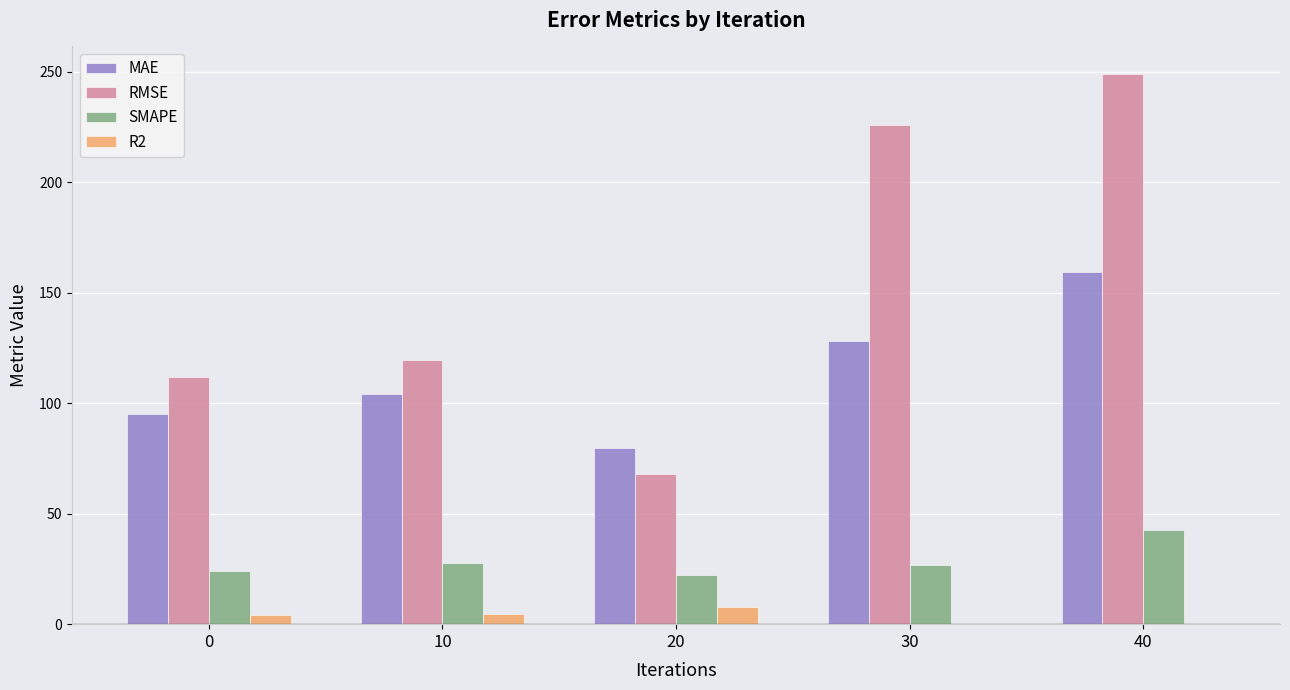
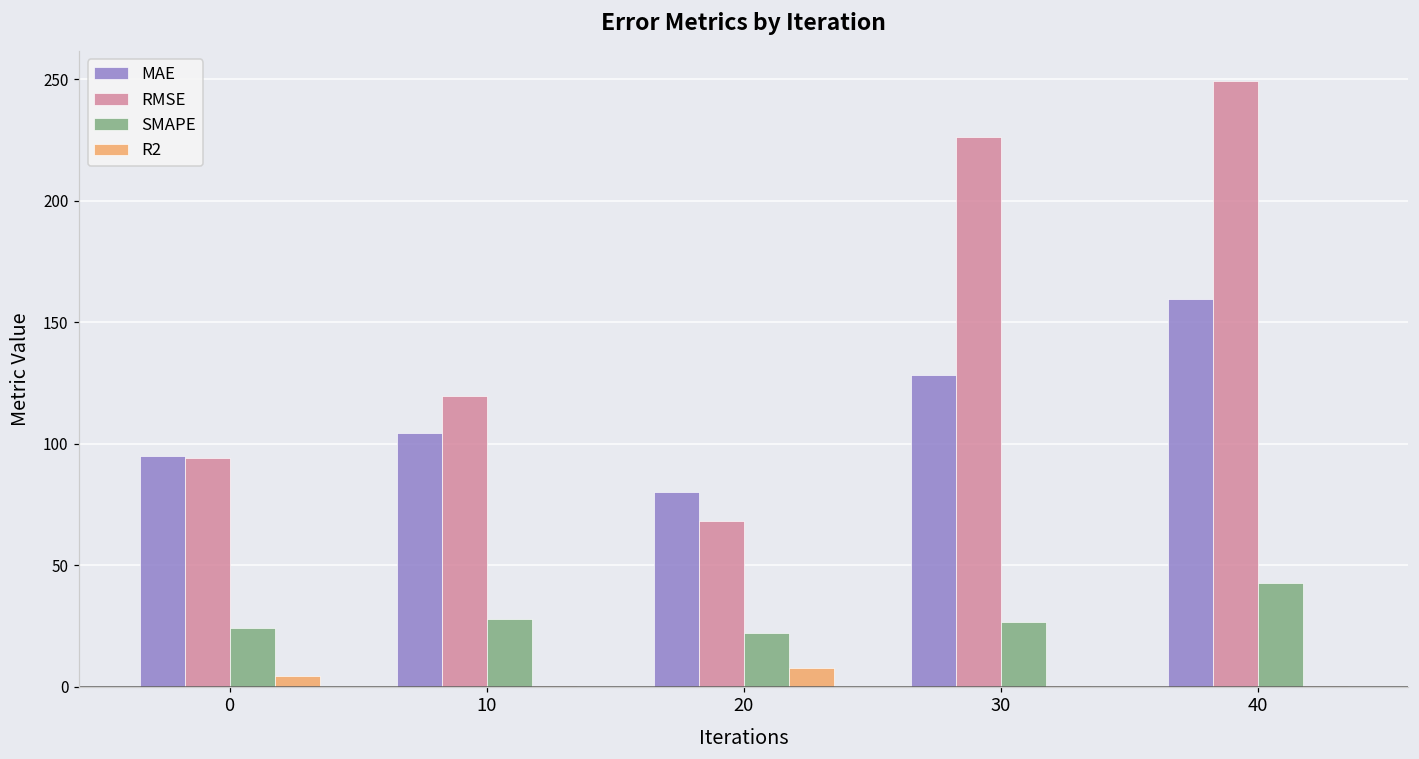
  {
    "MAE": {
      "0": 95,
      "10": 104,
      "20": 80,
      "30": 128,
      "40": 160
    },
    "RMSE": {
-     "0": 112,
+     "0": 94,
      "10": 120,
      "20": 68,
      "30": 226,
      "40": 249
    },
    "SMAPE": {
      "0": 24,
      "10": 28,
      "20": 22,
      "30": 27,
      "40": 43
    },
    "R2": {
      "0": 4,
-     "10": 5,
+     "10": 0,
      "20": 8
    }
  }
